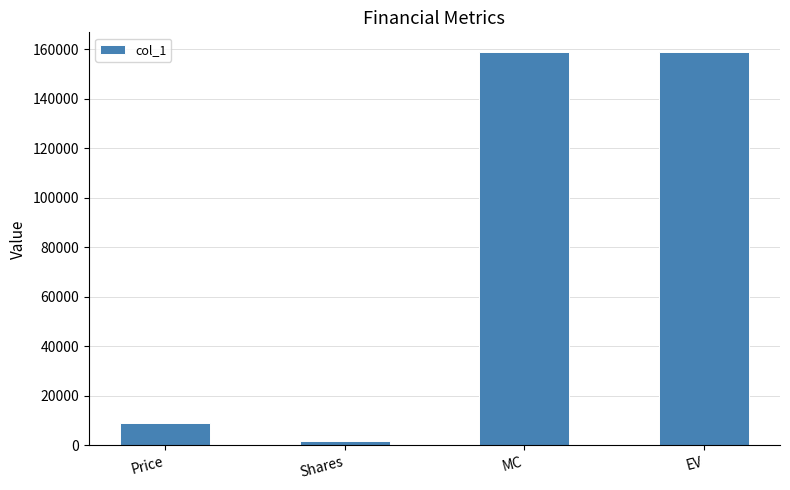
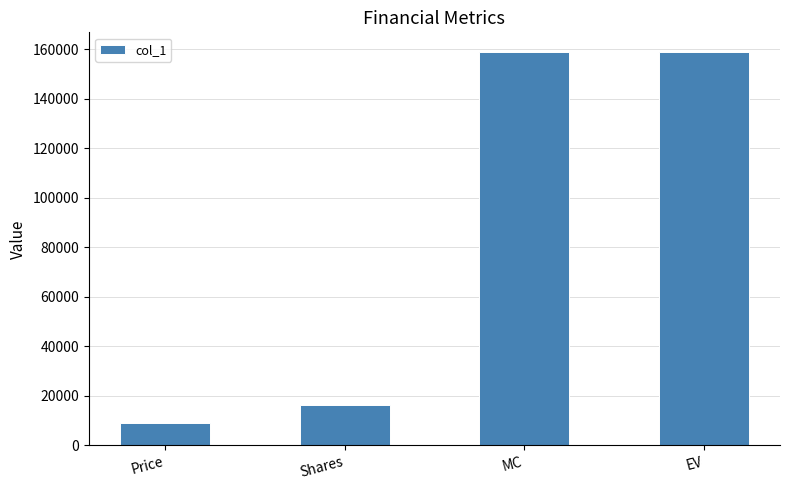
  {
    "Price": 9000,
-   "Shares": 2000,
+   "Shares": 16000,
    "MC": 159000,
    "EV": 159000
  }
